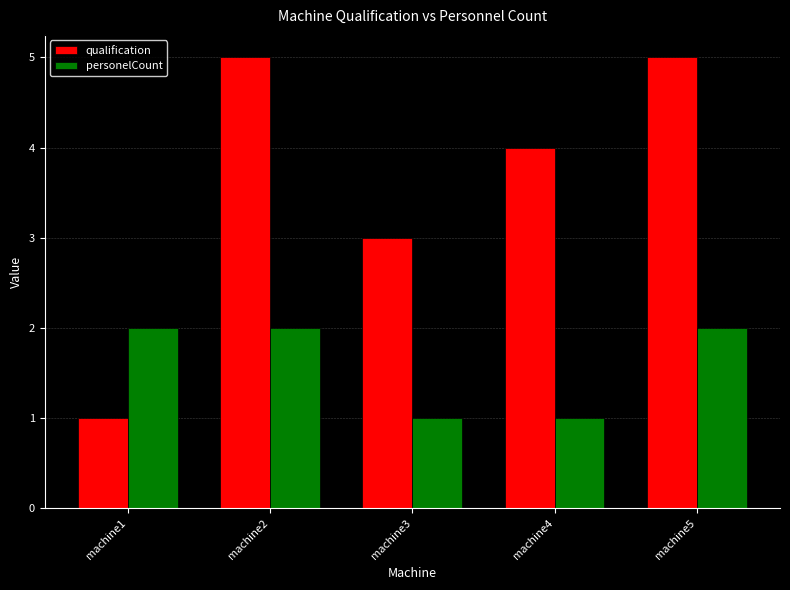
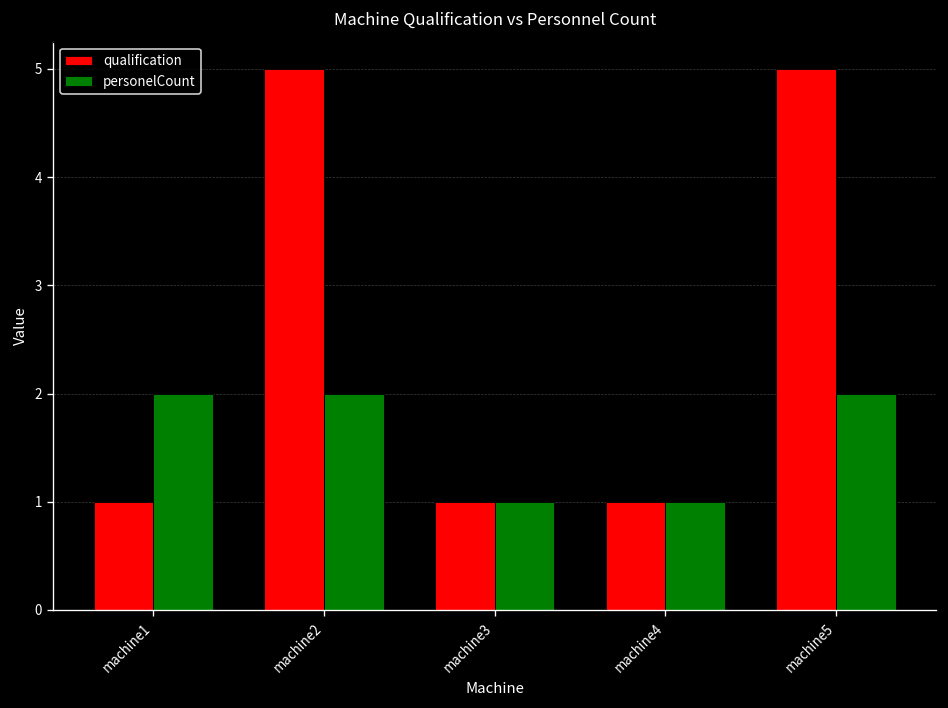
  {
    "qualification": {
      "machine1": 1,
      "machine2": 5,
-     "machine3": 3,
-     "machine4": 4,
+     "machine3": 1,
+     "machine4": 1,
      "machine5": 5
    },
    "personelCount": {
      "machine1": 2,
      "machine2": 2,
      "machine3": 1,
      "machine4": 1,
      "machine5": 2
    }
  }
